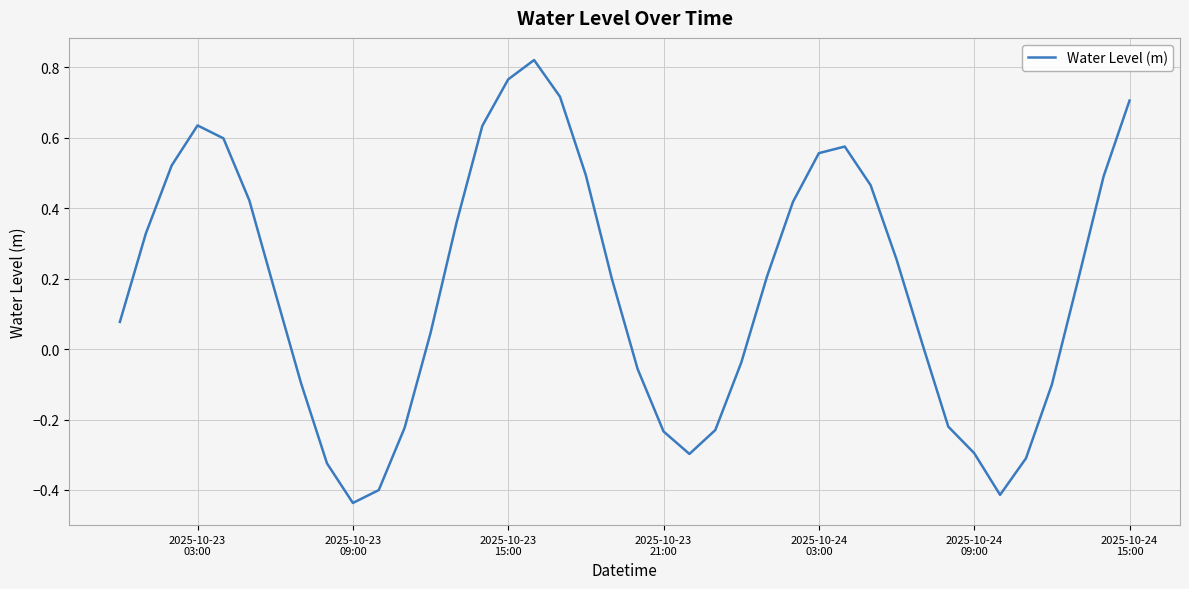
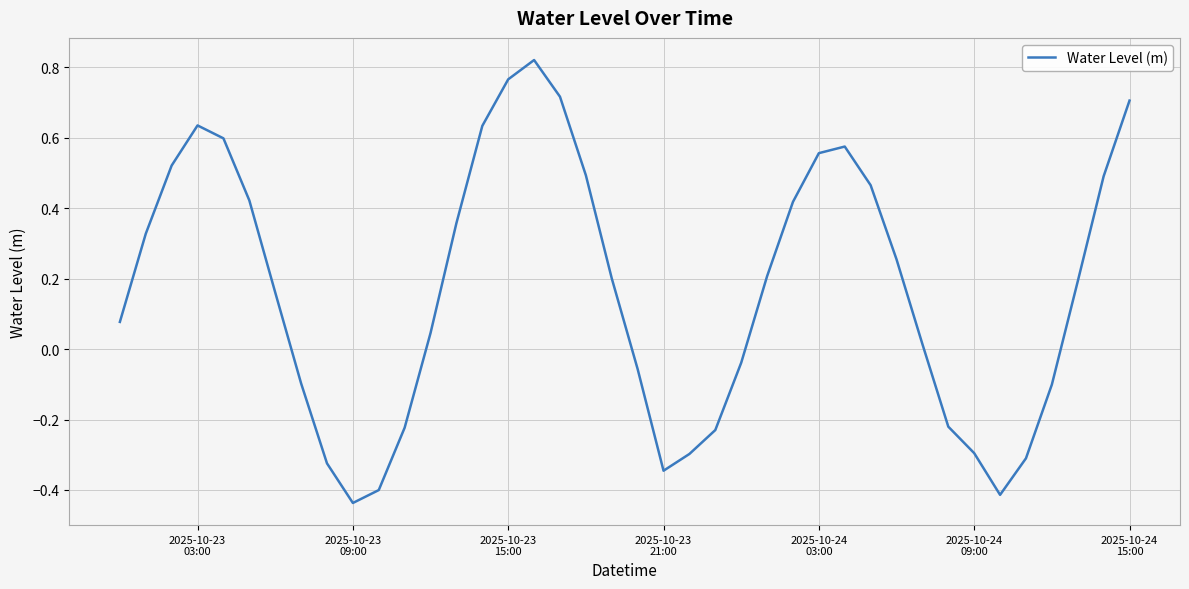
  {
    "2025-10-23 03:00": 0.63,
    "2025-10-23 09:00": -0.44,
    "2025-10-23 15:00": 0.77,
-   "2025-10-23 21:00": -0.23,
+   "2025-10-23 21:00": -0.35,
    "2025-10-24 03:00": 0.56,
    "2025-10-24 09:00": -0.30,
    "2025-10-24 15:00": 0.71
  }
